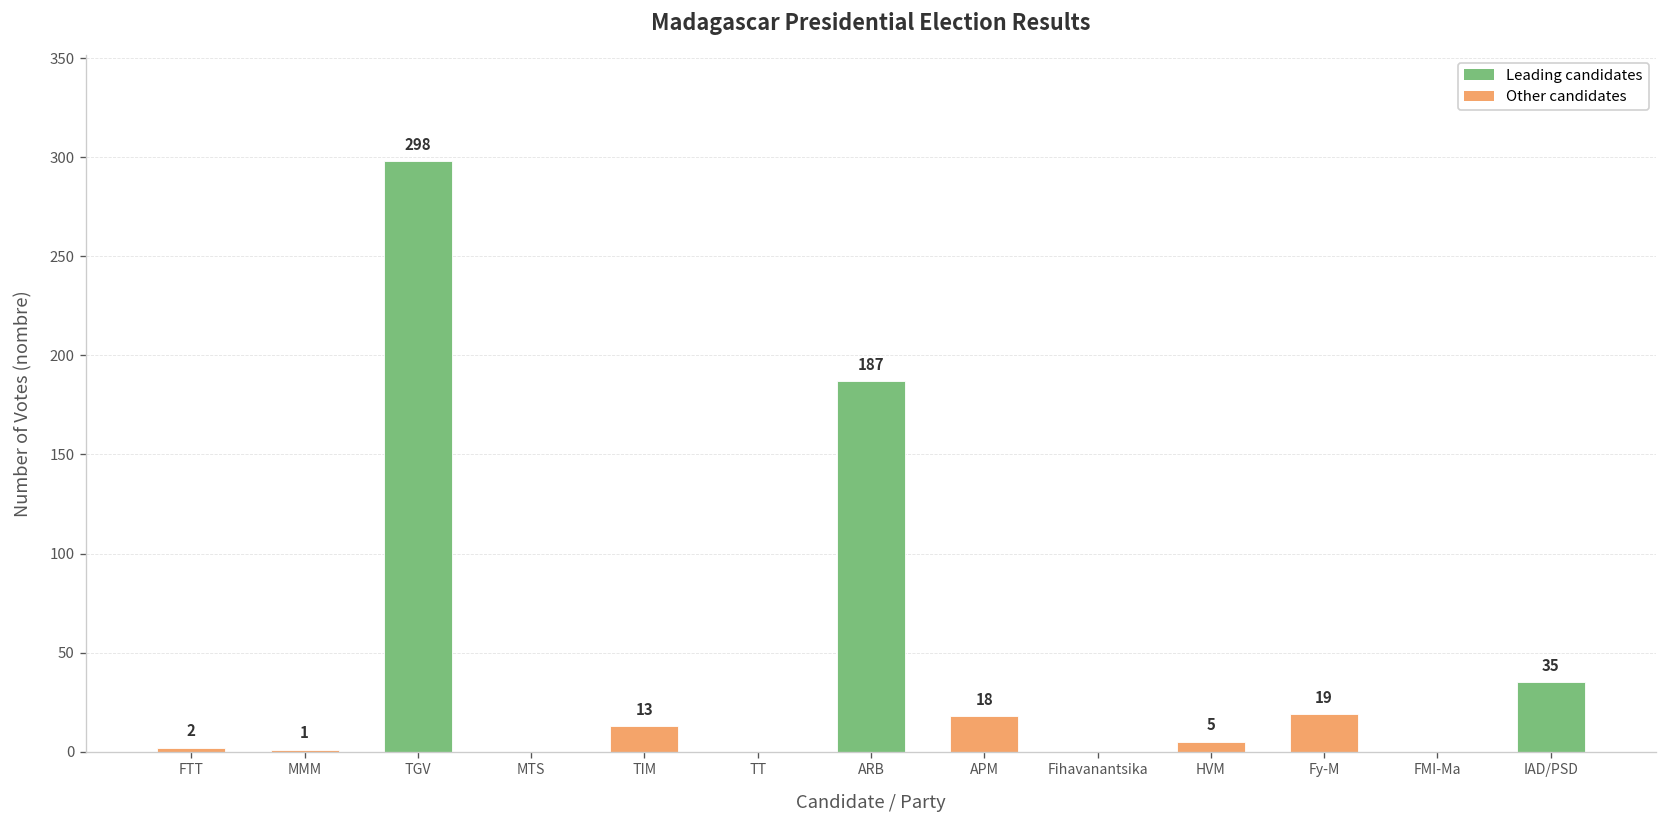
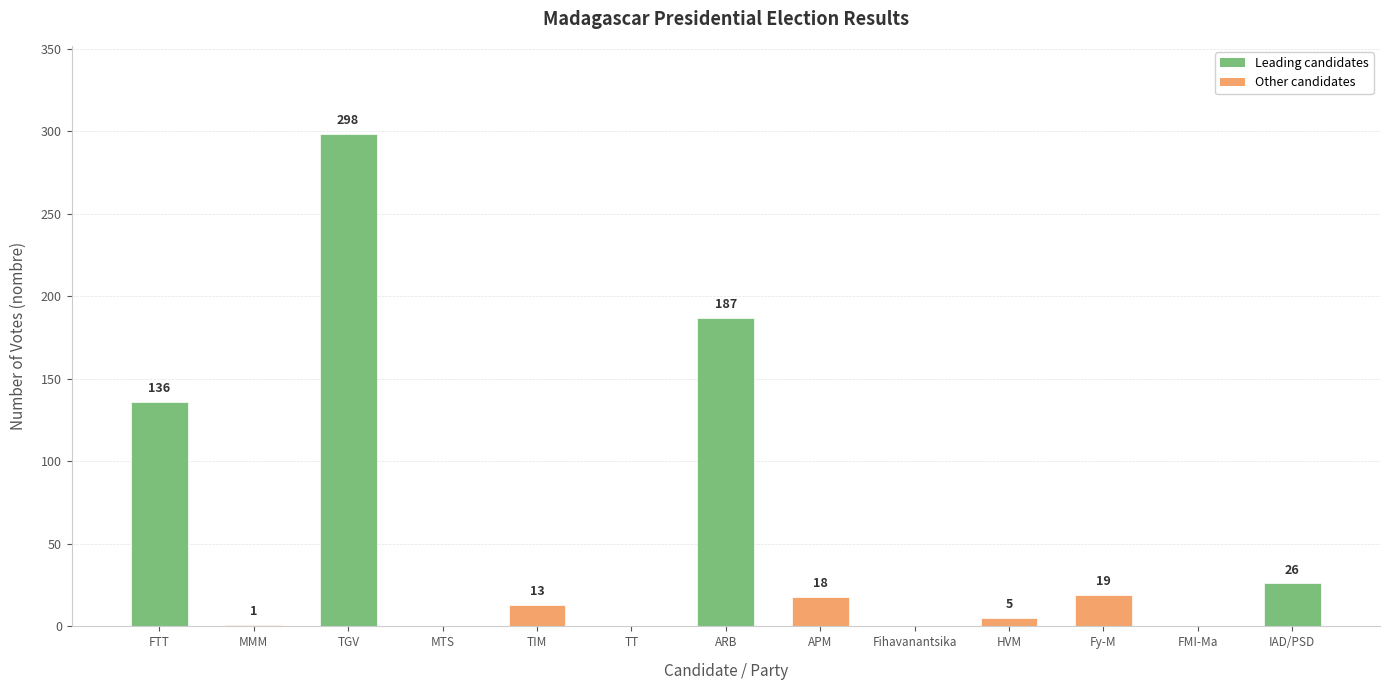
  {
-   "FTT": 2,
+   "FTT": 136,
    "MMM": 1,
    "TGV": 298,
    "TIM": 13,
    "ARB": 187,
    "APM": 18,
    "HVM": 5,
    "Fy-M": 19,
-   "IAD/PSD": 35
+   "IAD/PSD": 26
  }
